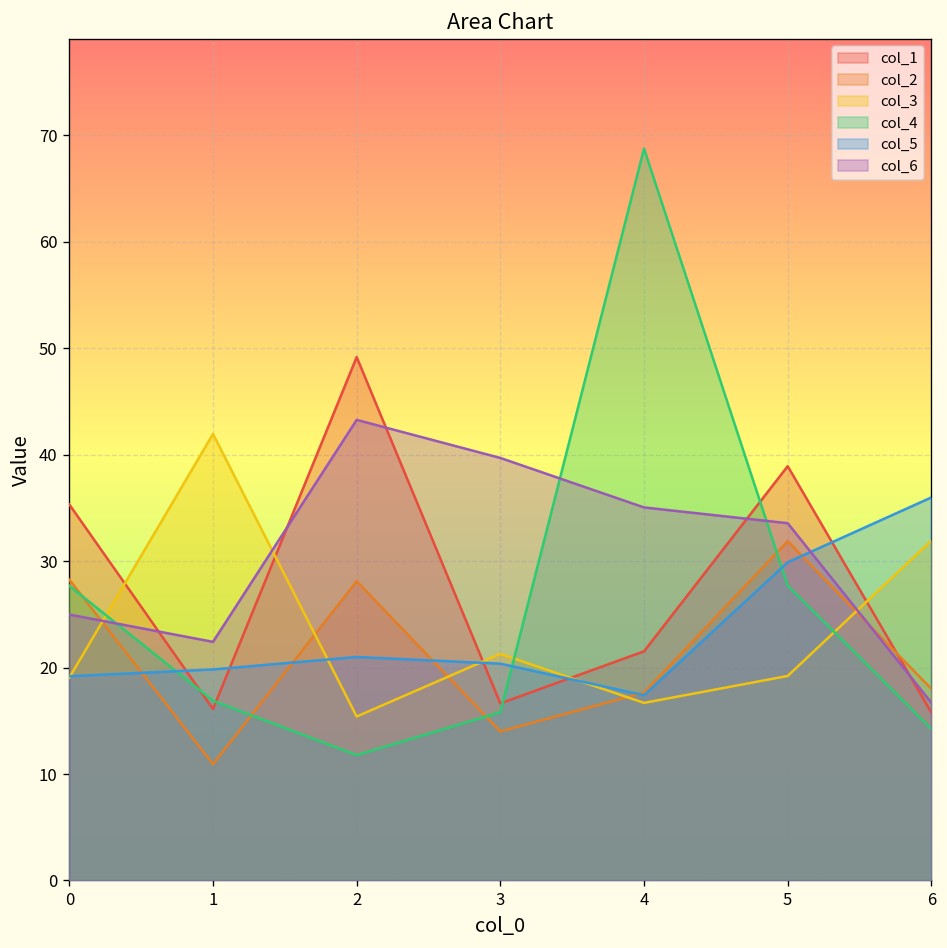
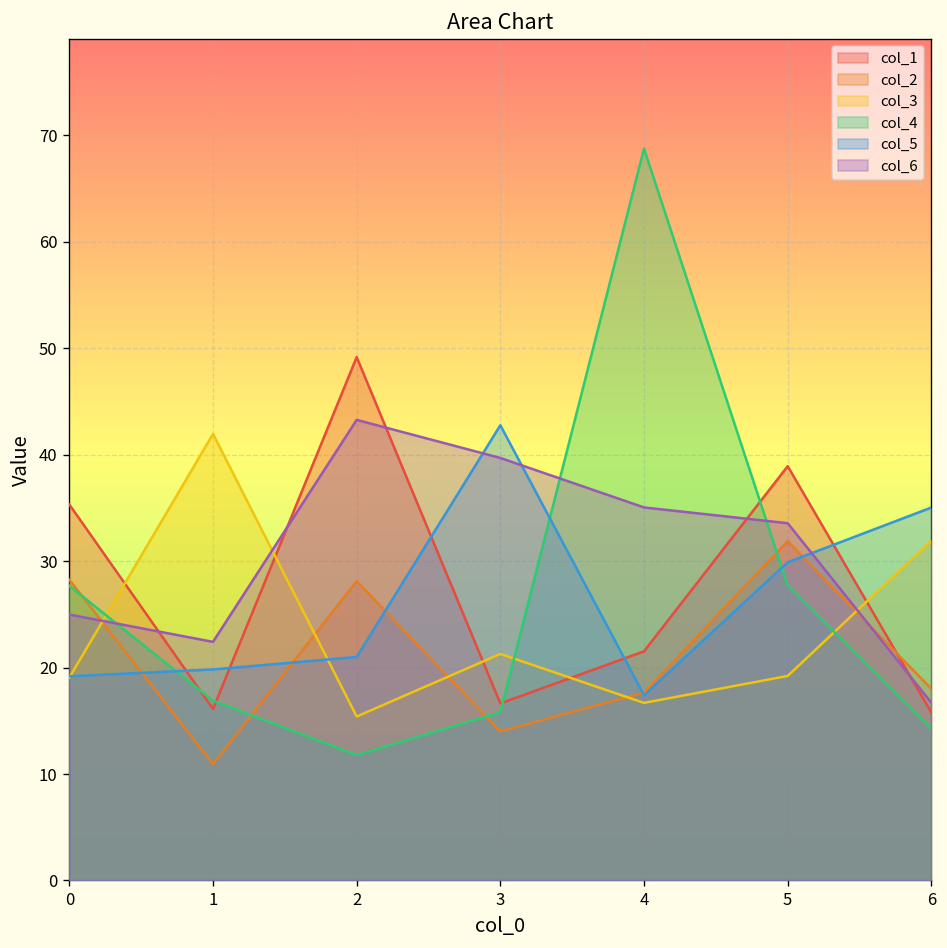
  {
    "col_4": {
      "0": 28,
      "1": 17,
      "2": 12,
      "3": 16,
      "4": 69,
      "5": 28,
      "6": 14
    },
    "col_5": {
      "1": 20,
      "2": 21,
-     "3": 20,
+     "3": 43,
      "5": 30,
-     "6": 36
+     "6": 35
    },
    "col_6": {
      "0": 25,
      "1": 22,
      "2": 43,
      "3": 40,
      "4": 35,
      "5": 34,
      "6": 17
    }
  }
